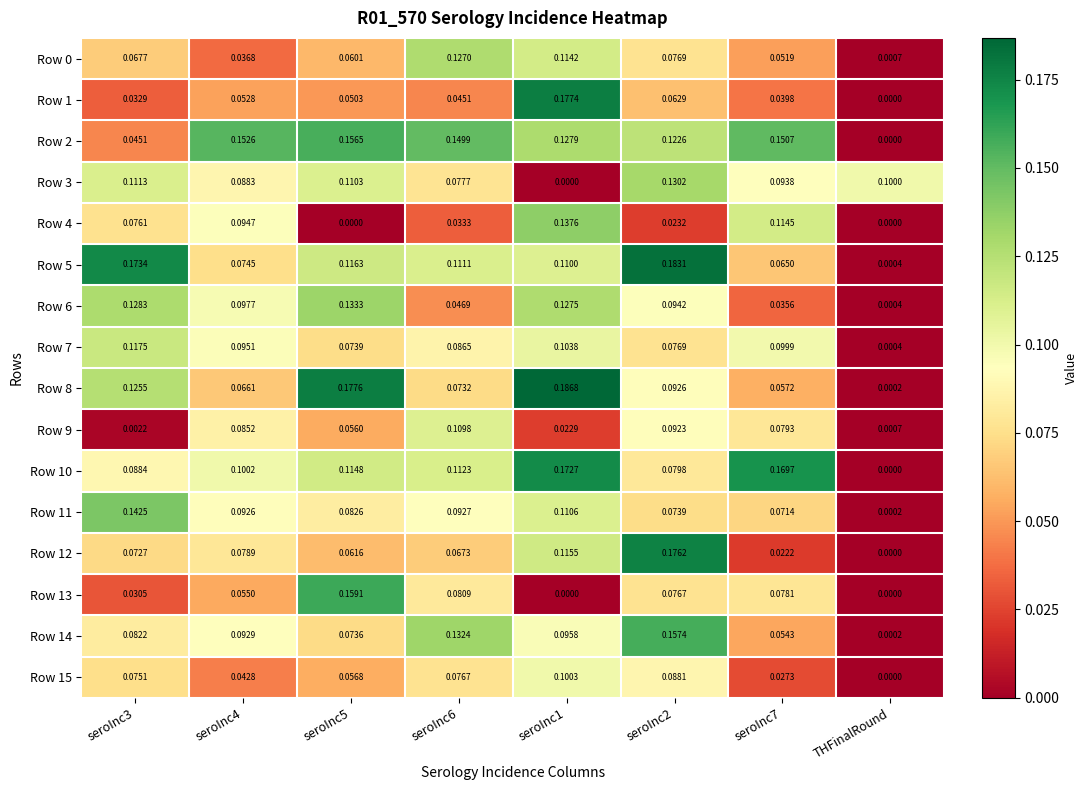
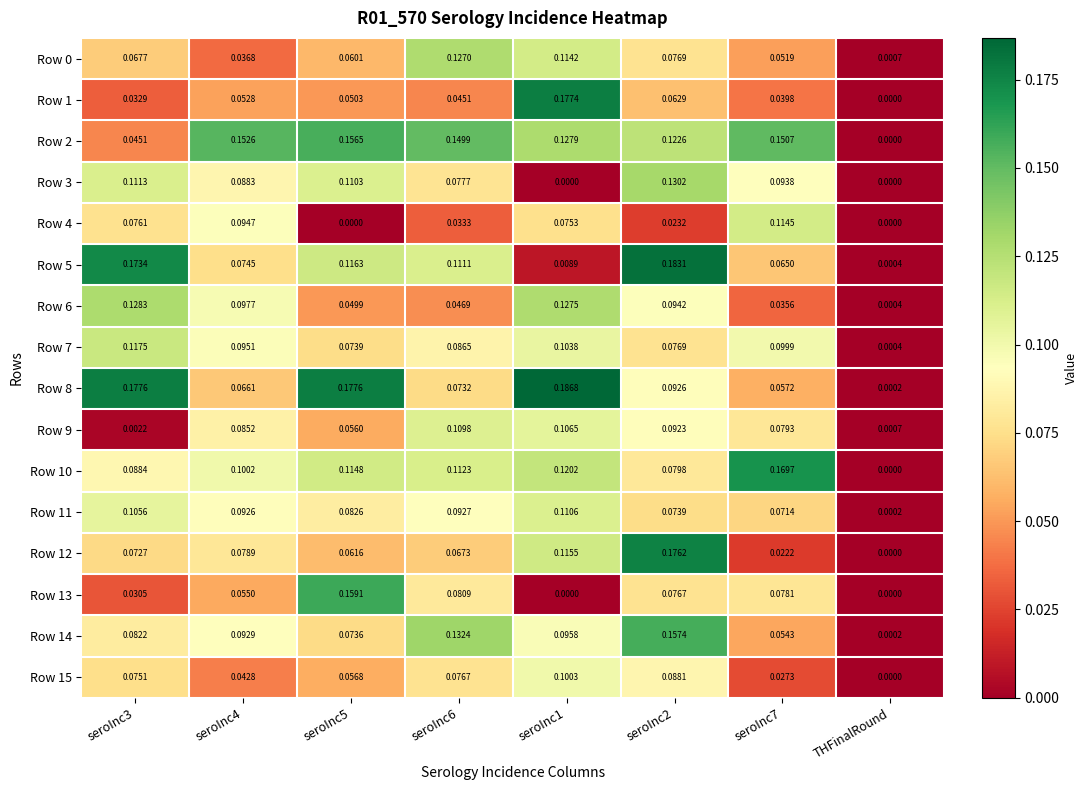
  {
    "Row 0": {
      "seroInc3": 0.0677,
      "seroInc4": 0.0368,
      "seroInc5": 0.0601,
      "seroInc6": 0.1270,
      "seroInc1": 0.1142,
      "seroInc2": 0.0769,
      "seroInc7": 0.0519,
      "THFinalRound": 0.0007
    },
    "Row 1": {
      "seroInc3": 0.0329,
      "seroInc4": 0.0528,
      "seroInc5": 0.0503,
      "seroInc6": 0.0451,
      "seroInc1": 0.1774,
      "seroInc2": 0.0629,
      "seroInc7": 0.0398,
      "THFinalRound": 0.0000
    },
    "Row 2": {
      "seroInc3": 0.0451,
      "seroInc4": 0.1526,
      "seroInc5": 0.1565,
      "seroInc6": 0.1499,
      "seroInc1": 0.1279,
      "seroInc2": 0.1226,
      "seroInc7": 0.1507,
      "THFinalRound": 0.0000
    },
    "Row 3": {
      "seroInc3": 0.1113,
      "seroInc4": 0.0883,
      "seroInc5": 0.1103,
      "seroInc6": 0.0777,
      "seroInc1": 0.0000,
      "seroInc2": 0.1302,
      "seroInc7": 0.0938,
-     "THFinalRound": 0.1000
+     "THFinalRound": 0.0000
    },
    "Row 4": {
      "seroInc3": 0.0761,
      "seroInc4": 0.0947,
      "seroInc5": 0.0000,
      "seroInc6": 0.0333,
-     "seroInc1": 0.1376,
+     "seroInc1": 0.0753,
      "seroInc2": 0.0232,
      "seroInc7": 0.1145,
      "THFinalRound": 0.0000
    },
    "Row 5": {
      "seroInc3": 0.1734,
      "seroInc4": 0.0745,
      "seroInc5": 0.1163,
      "seroInc6": 0.1111,
-     "seroInc1": 0.1100,
+     "seroInc1": 0.0089,
      "seroInc2": 0.1831,
      "seroInc7": 0.0650,
      "THFinalRound": 0.0004
    },
    "Row 6": {
      "seroInc3": 0.1283,
      "seroInc4": 0.0977,
-     "seroInc5": 0.1333,
+     "seroInc5": 0.0499,
      "seroInc6": 0.0469,
      "seroInc1": 0.1275,
      "seroInc2": 0.0942,
      "seroInc7": 0.0356,
      "THFinalRound": 0.0004
    },
    "Row 7": {
      "seroInc3": 0.1175,
      "seroInc4": 0.0951,
      "seroInc5": 0.0739,
      "seroInc6": 0.0865,
      "seroInc1": 0.1038,
      "seroInc2": 0.0769,
      "seroInc7": 0.0999,
      "THFinalRound": 0.0004
    },
    "Row 8": {
-     "seroInc3": 0.1255,
+     "seroInc3": 0.1776,
      "seroInc4": 0.0661,
      "seroInc5": 0.1776,
      "seroInc6": 0.0732,
      "seroInc1": 0.1868,
      "seroInc2": 0.0926,
      "seroInc7": 0.0572,
      "THFinalRound": 0.0002
    },
    "Row 9": {
      "seroInc3": 0.0022,
      "seroInc4": 0.0852,
      "seroInc5": 0.0560,
      "seroInc6": 0.1098,
-     "seroInc1": 0.0229,
+     "seroInc1": 0.1065,
      "seroInc2": 0.0923,
      "seroInc7": 0.0793,
      "THFinalRound": 0.0007
    },
    "Row 10": {
      "seroInc3": 0.0884,
      "seroInc4": 0.1002,
      "seroInc5": 0.1148,
      "seroInc6": 0.1123,
-     "seroInc1": 0.1727,
+     "seroInc1": 0.1202,
      "seroInc2": 0.0798,
      "seroInc7": 0.1697,
      "THFinalRound": 0.0000
    },
    "Row 11": {
-     "seroInc3": 0.1425,
+     "seroInc3": 0.1056,
      "seroInc4": 0.0926,
      "seroInc5": 0.0826,
      "seroInc6": 0.0927,
      "seroInc1": 0.1106,
      "seroInc2": 0.0739,
      "seroInc7": 0.0714,
      "THFinalRound": 0.0002
    },
    "Row 12": {
      "seroInc3": 0.0727,
      "seroInc4": 0.0789,
      "seroInc5": 0.0616,
      "seroInc6": 0.0673,
      "seroInc1": 0.1155,
      "seroInc2": 0.1762,
      "seroInc7": 0.0222,
      "THFinalRound": 0.0000
    },
    "Row 13": {
      "seroInc3": 0.0305,
      "seroInc4": 0.0550,
      "seroInc5": 0.1591,
      "seroInc6": 0.0809,
      "seroInc1": 0.0000,
      "seroInc2": 0.0767,
      "seroInc7": 0.0781,
      "THFinalRound": 0.0000
    },
    "Row 14": {
      "seroInc3": 0.0822,
      "seroInc4": 0.0929,
      "seroInc5": 0.0736,
      "seroInc6": 0.1324,
      "seroInc1": 0.0958,
      "seroInc2": 0.1574,
      "seroInc7": 0.0543,
      "THFinalRound": 0.0002
    },
    "Row 15": {
      "seroInc3": 0.0751,
      "seroInc4": 0.0428,
      "seroInc5": 0.0568,
      "seroInc6": 0.0767,
      "seroInc1": 0.1003,
      "seroInc2": 0.0881,
      "seroInc7": 0.0273,
      "THFinalRound": 0.0000
    }
  }
